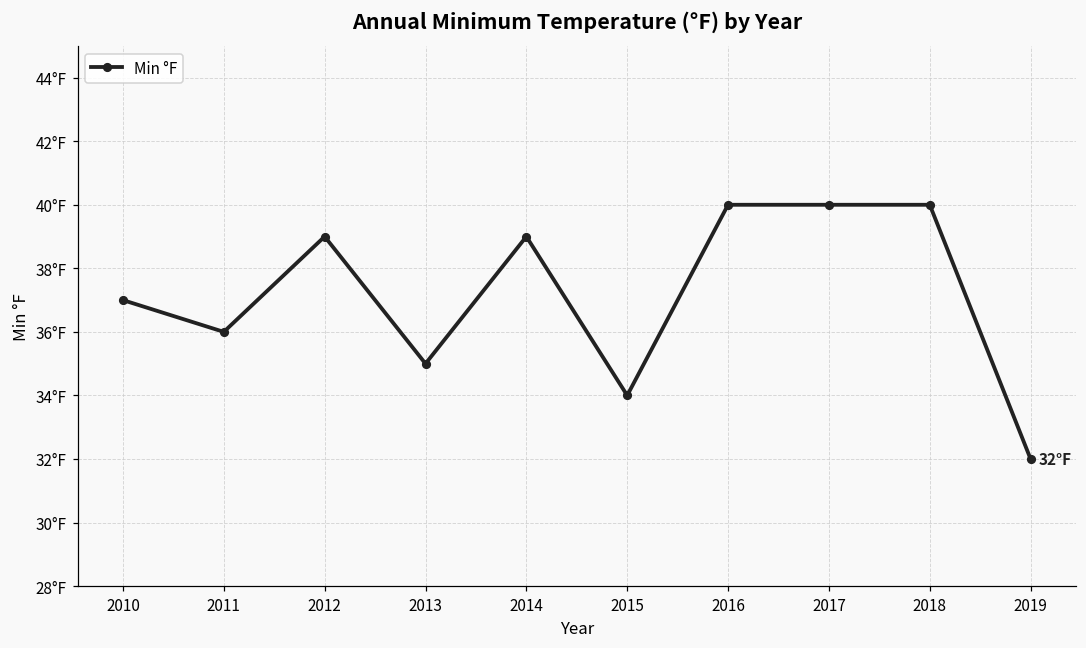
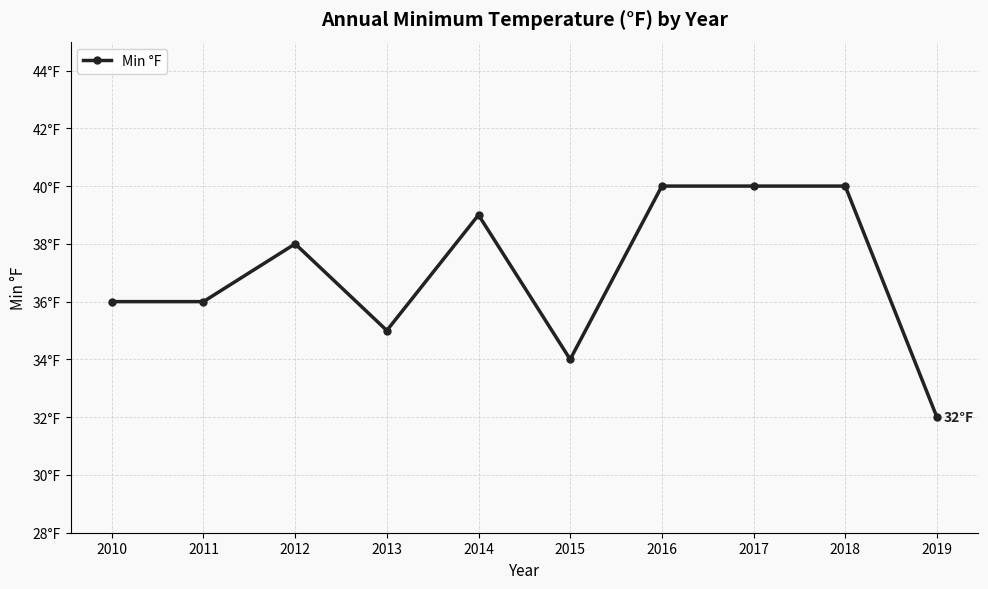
  {
-   "2010": "37°F",
+   "2010": "36°F",
    "2011": "36°F",
-   "2012": "39°F",
+   "2012": "38°F",
    "2013": "35°F",
    "2014": "39°F",
    "2015": "34°F",
    "2016": "40°F",
    "2017": "40°F",
    "2018": "40°F"
  }
